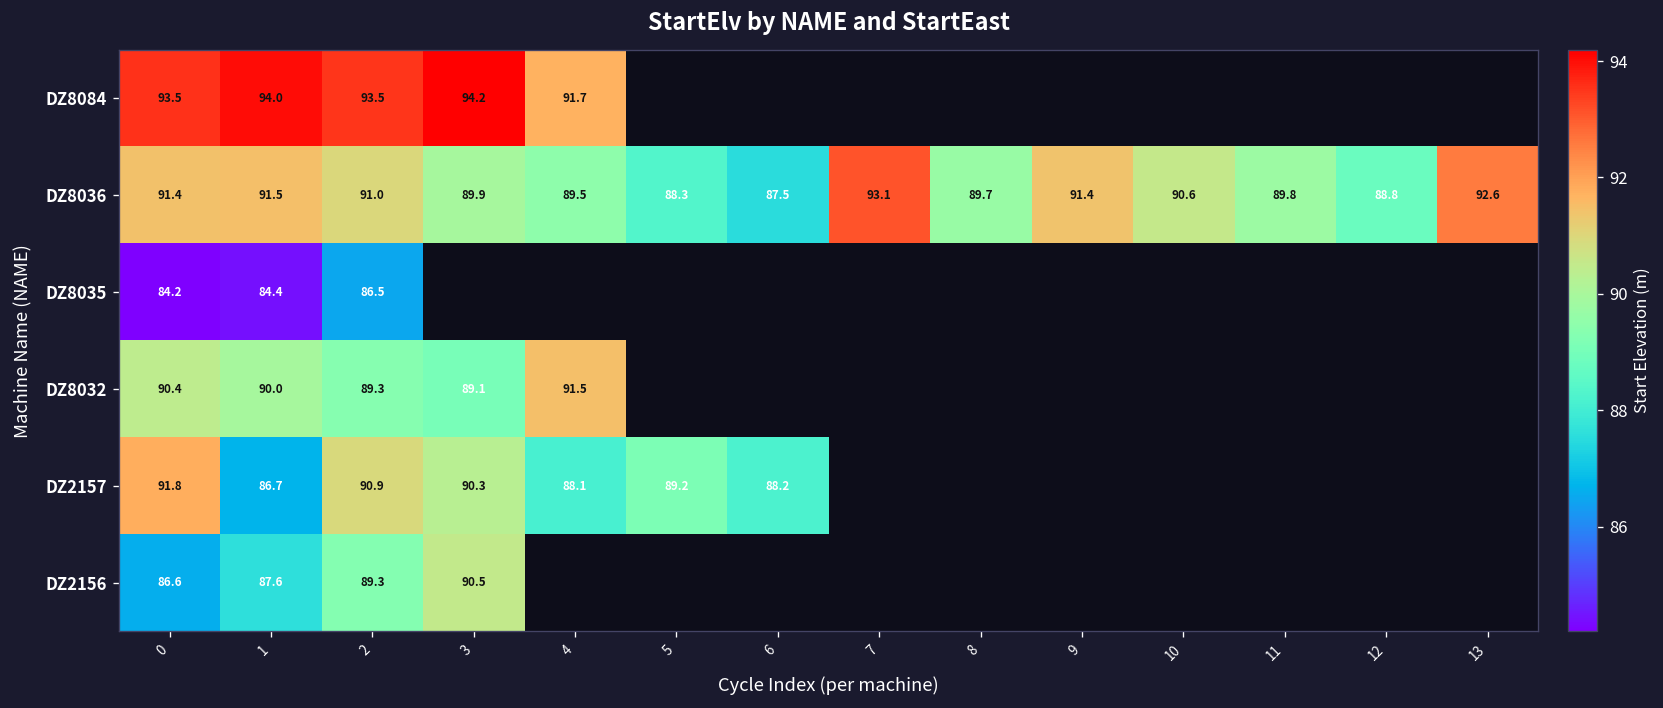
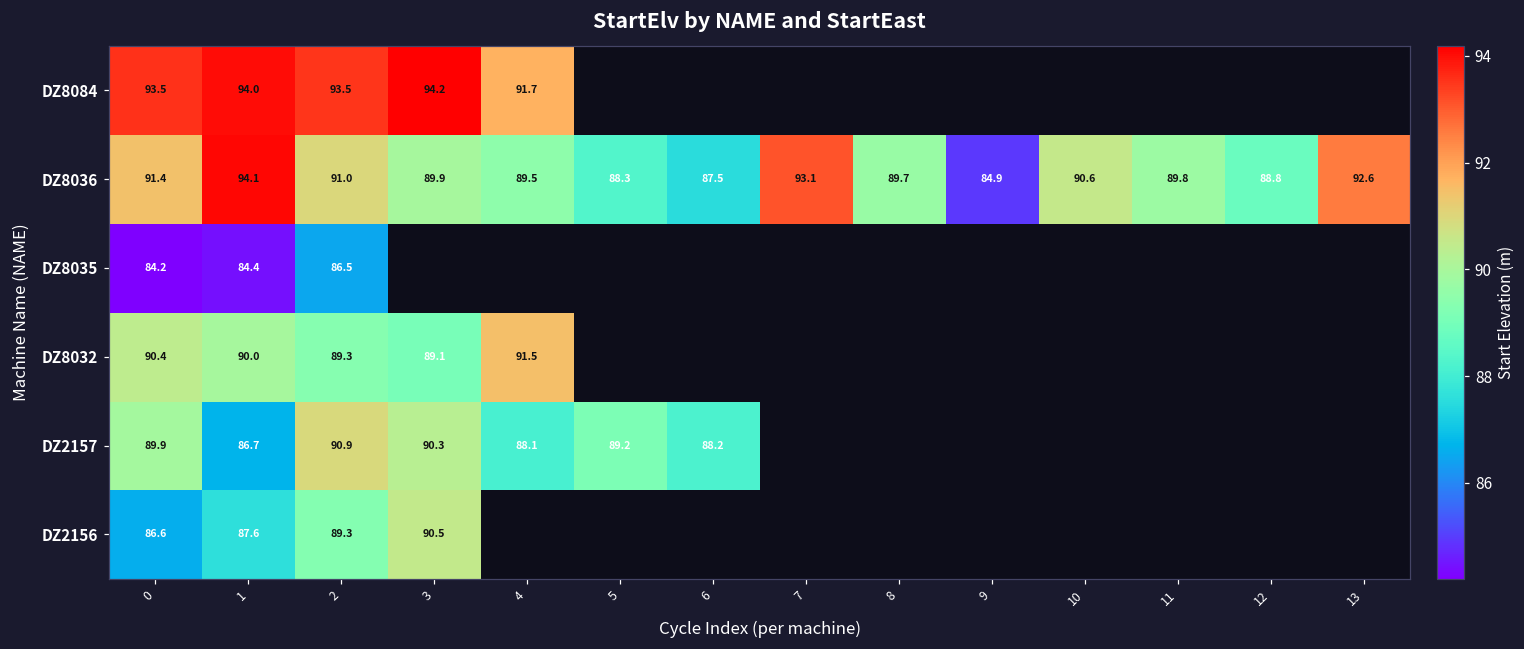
  {
    "DZ8084": {
      "0": 93.5,
      "1": 94.0,
      "2": 93.5,
      "3": 94.2,
      "4": 91.7
    },
    "DZ8036": {
      "0": 91.4,
-     "1": 91.5,
+     "1": 94.1,
      "2": 91.0,
      "3": 89.9,
      "4": 89.5,
      "5": 88.3,
      "6": 87.5,
      "7": 93.1,
      "8": 89.7,
-     "9": 91.4,
+     "9": 84.9,
      "10": 90.6,
      "11": 89.8,
      "12": 88.8,
      "13": 92.6
    },
    "DZ8035": {
      "0": 84.2,
      "1": 84.4,
      "2": 86.5
    },
    "DZ8032": {
      "0": 90.4,
      "1": 90.0,
      "2": 89.3,
      "3": 89.1,
      "4": 91.5
    },
    "DZ2157": {
-     "0": 91.8,
+     "0": 89.9,
      "1": 86.7,
      "2": 90.9,
      "3": 90.3,
      "4": 88.1,
      "5": 89.2,
      "6": 88.2
    },
    "DZ2156": {
      "0": 86.6,
      "1": 87.6,
      "2": 89.3,
      "3": 90.5
    }
  }
